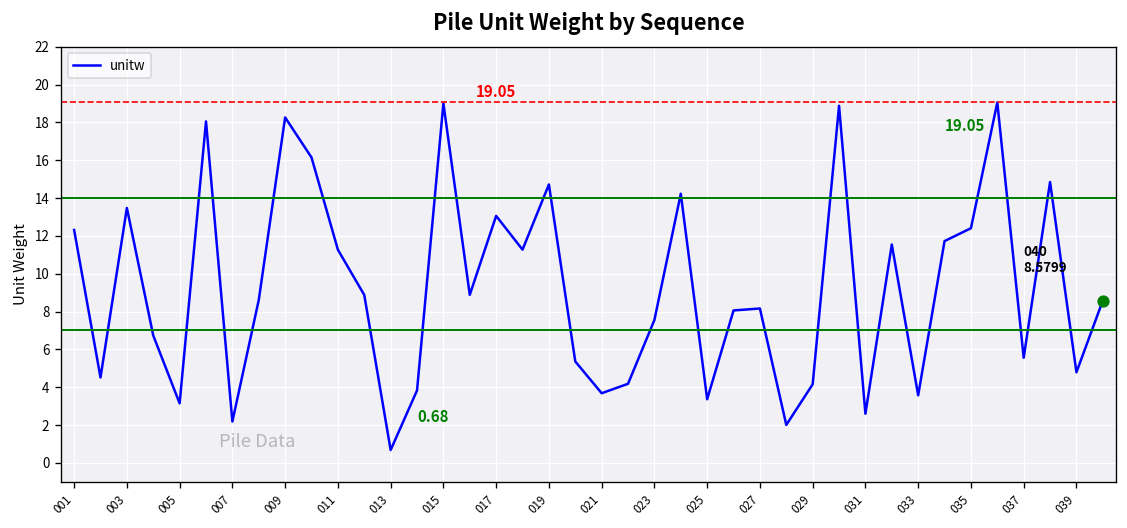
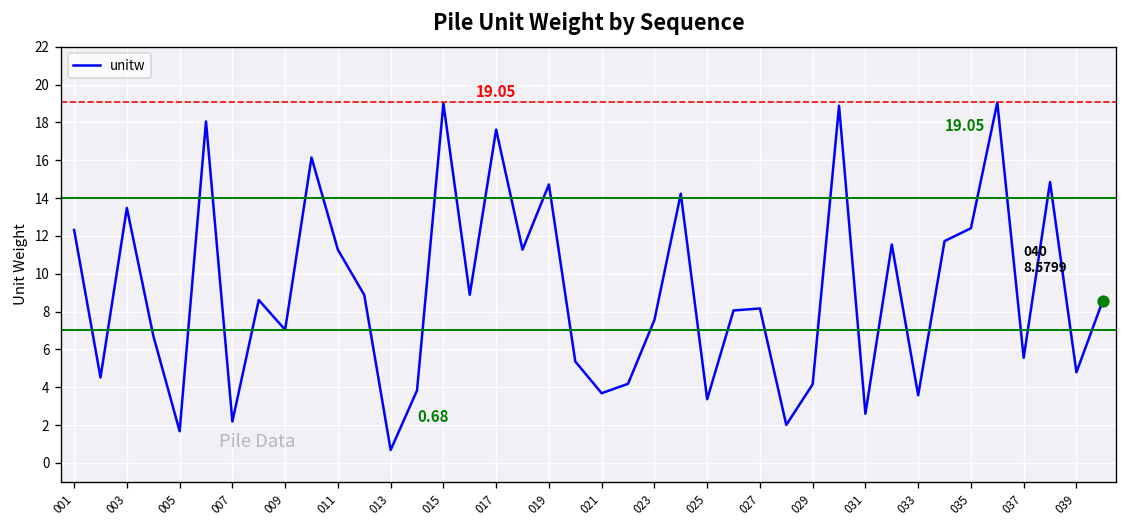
  {
    "unitw": {
      "001": 12.3,
      "003": 13.5,
-     "005": 3.1,
+     "005": 1.7,
      "007": 2.2,
-     "009": 18.3,
+     "009": 7.0,
      "011": 11.3,
      "013": 0.7,
      "015": 19.0,
-     "017": 13.1,
+     "017": 17.6,
      "019": 14.7,
      "021": 3.7,
      "023": 7.6,
      "025": 3.4,
      "027": 8.2,
      "029": 4.2,
      "031": 2.6,
      "033": 3.6,
      "035": 12.4,
      "037": 5.6,
      "039": 4.8
    }
  }
